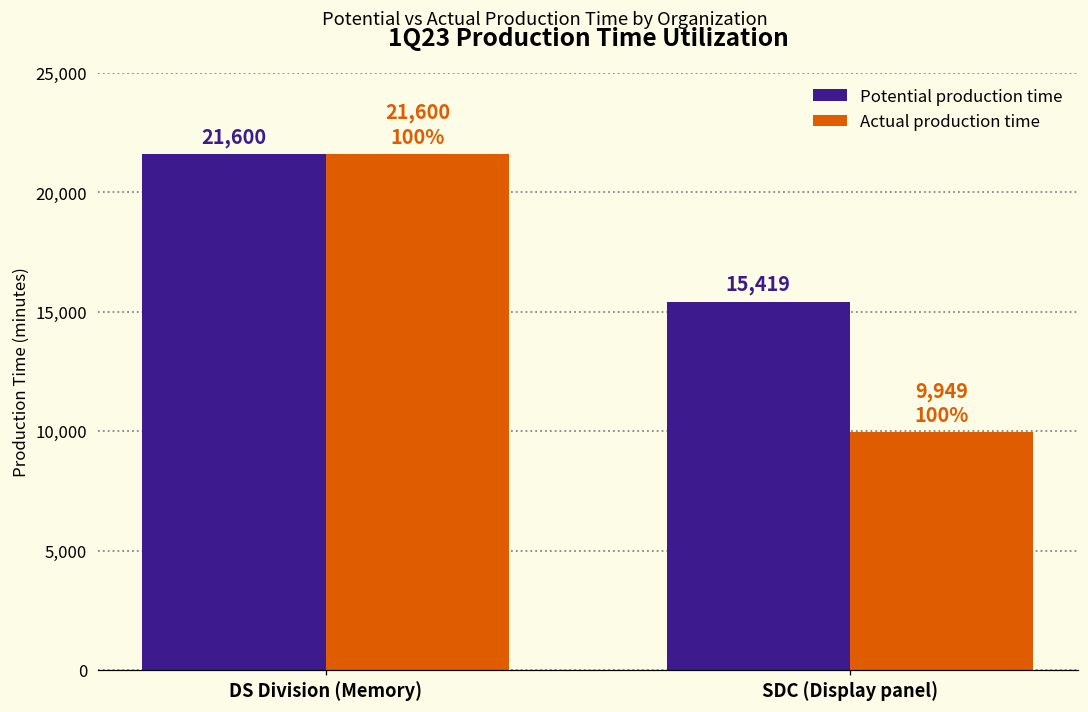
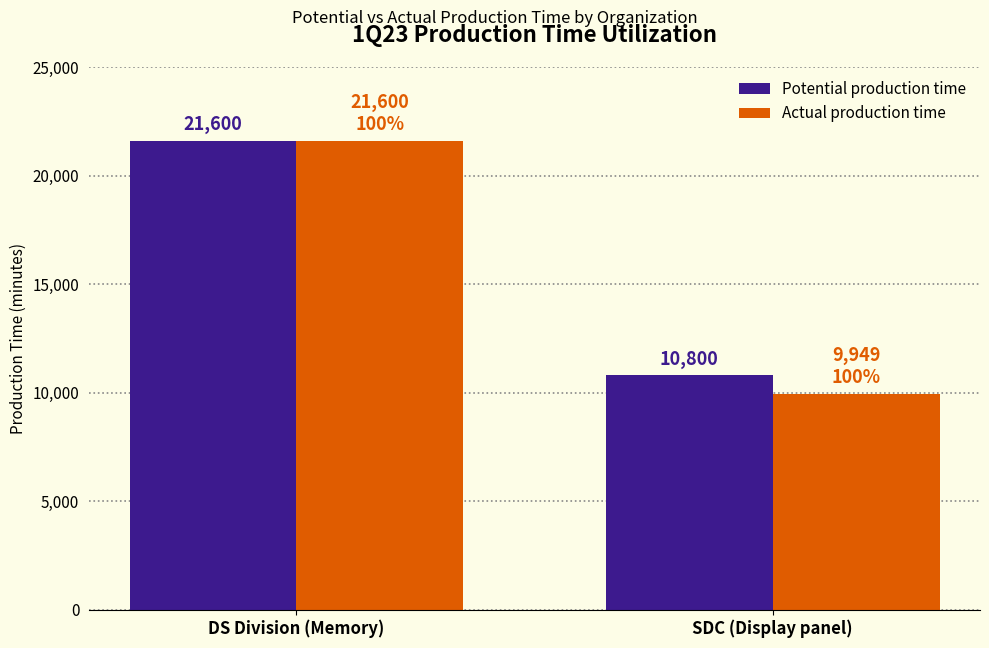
  {
    "Potential production time": {
      "DS Division (Memory)": "21,600",
-     "SDC (Display panel)": "15,419"
+     "SDC (Display panel)": "10,800"
    },
    "Actual production time": {
      "DS Division (Memory)": "21,600",
      "SDC (Display panel)": "9,949"
    }
  }
